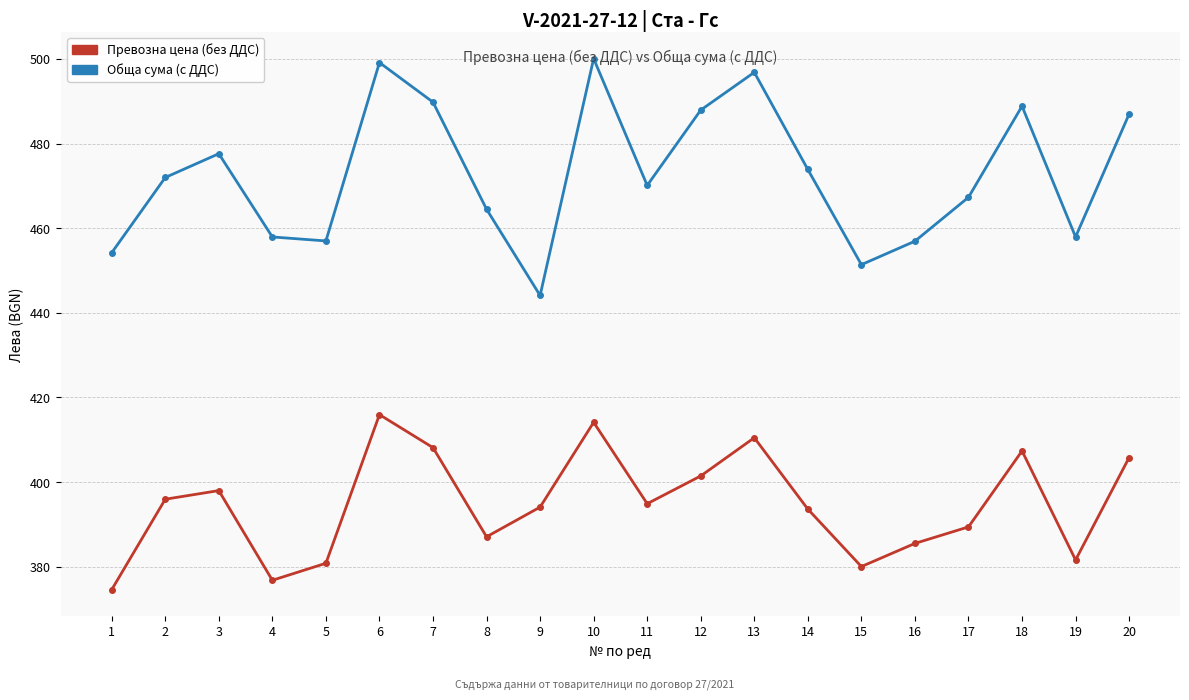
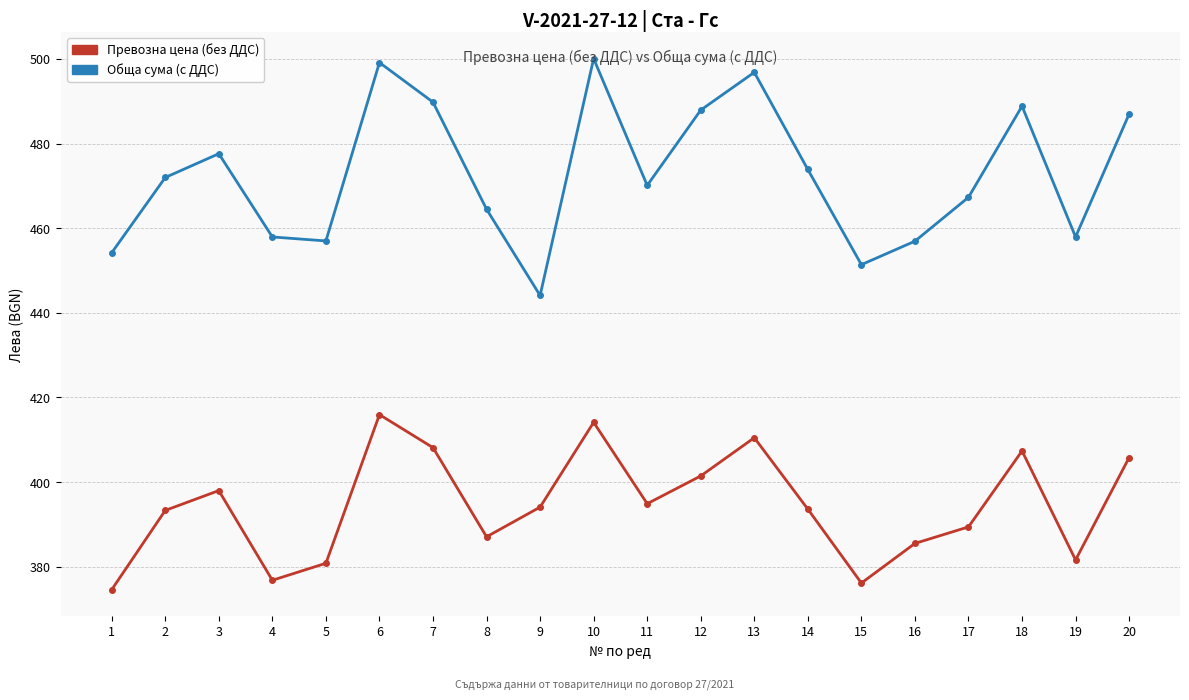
  {
    "Превозна цена (без ДДС)": {
      "1": 375,
-     "2": 396,
+     "2": 393,
      "3": 398,
      "4": 377,
      "5": 381,
      "6": 416,
      "7": 408,
      "8": 387,
      "9": 394,
      "10": 414,
      "11": 395,
      "12": 401,
      "13": 410,
      "14": 394,
-     "15": 380,
+     "15": 376,
      "16": 386,
      "17": 389,
      "18": 407,
      "19": 382,
      "20": 406
    },
    "Обща сума (с ДДС)": {
      "1": 454,
      "2": 472,
      "3": 478,
      "4": 458,
      "5": 457,
      "6": 499,
      "7": 490,
      "8": 464,
      "9": 444,
      "10": 500,
      "11": 470,
      "12": 488,
      "13": 497,
      "14": 474,
      "15": 451,
      "16": 457,
      "17": 467,
      "18": 489,
      "19": 458,
      "20": 487
    }
  }
